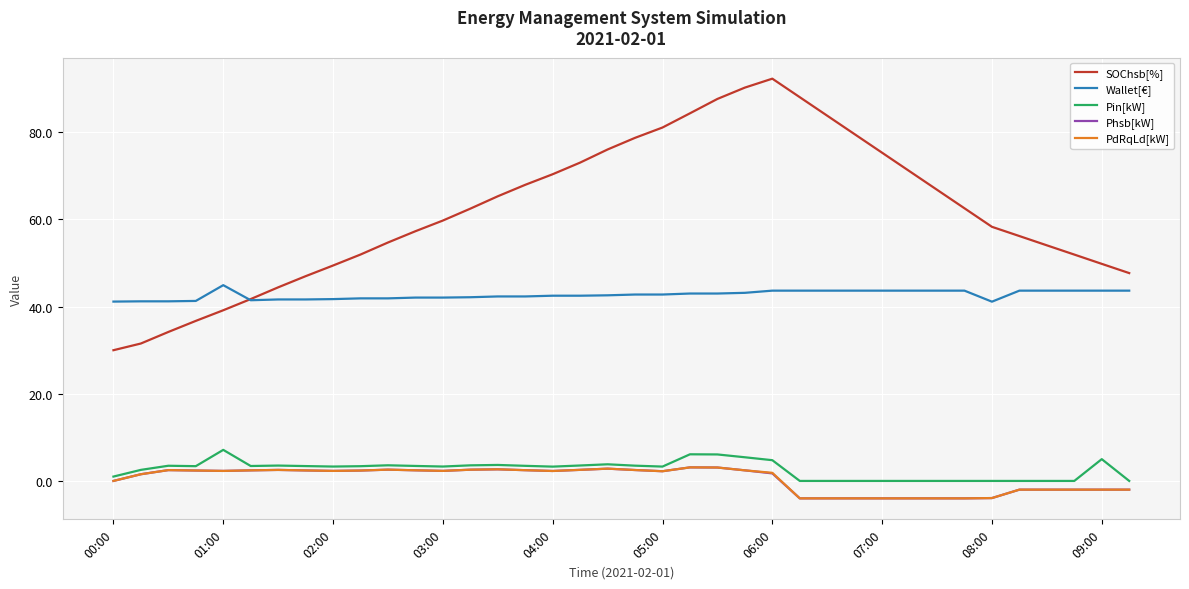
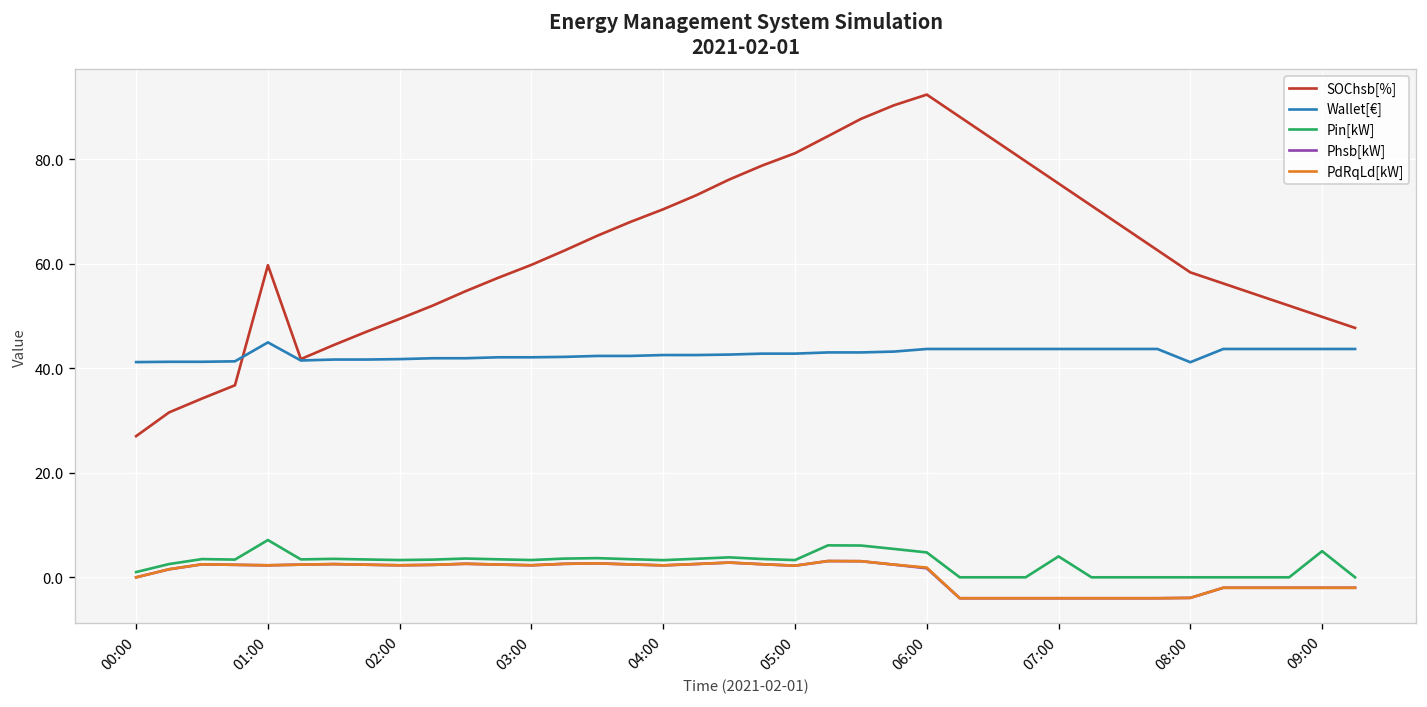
  {
    "SOChsb[%]": {
-     "00:00": 30,
-     "01:00": 39,
+     "00:00": 27,
+     "01:00": 60,
      "02:00": 49,
      "03:00": 60,
      "04:00": 70,
      "05:00": 81,
      "06:00": 92,
      "07:00": 75,
      "08:00": 58,
      "09:00": 50
    },
    "Wallet[€]": {
      "00:00": 41,
      "01:00": 45,
      "02:00": 42,
      "03:00": 42,
      "04:00": 43,
      "05:00": 43,
      "06:00": 44,
      "07:00": 44,
      "08:00": 41,
      "09:00": 44
    },
    "Pin[kW]": {
      "00:00": 1,
      "01:00": 7,
      "02:00": 3,
      "03:00": 3,
      "04:00": 3,
      "05:00": 3,
      "06:00": 5,
-     "07:00": 0,
+     "07:00": 4,
      "08:00": 0,
      "09:00": 5
    },
    "PdRqLd[kW]": {
      "00:00": 0,
      "01:00": 2,
      "02:00": 2,
      "03:00": 2,
      "04:00": 2,
      "05:00": 2,
      "06:00": 2,
      "07:00": -4,
      "08:00": -4,
      "09:00": -2
    }
  }
